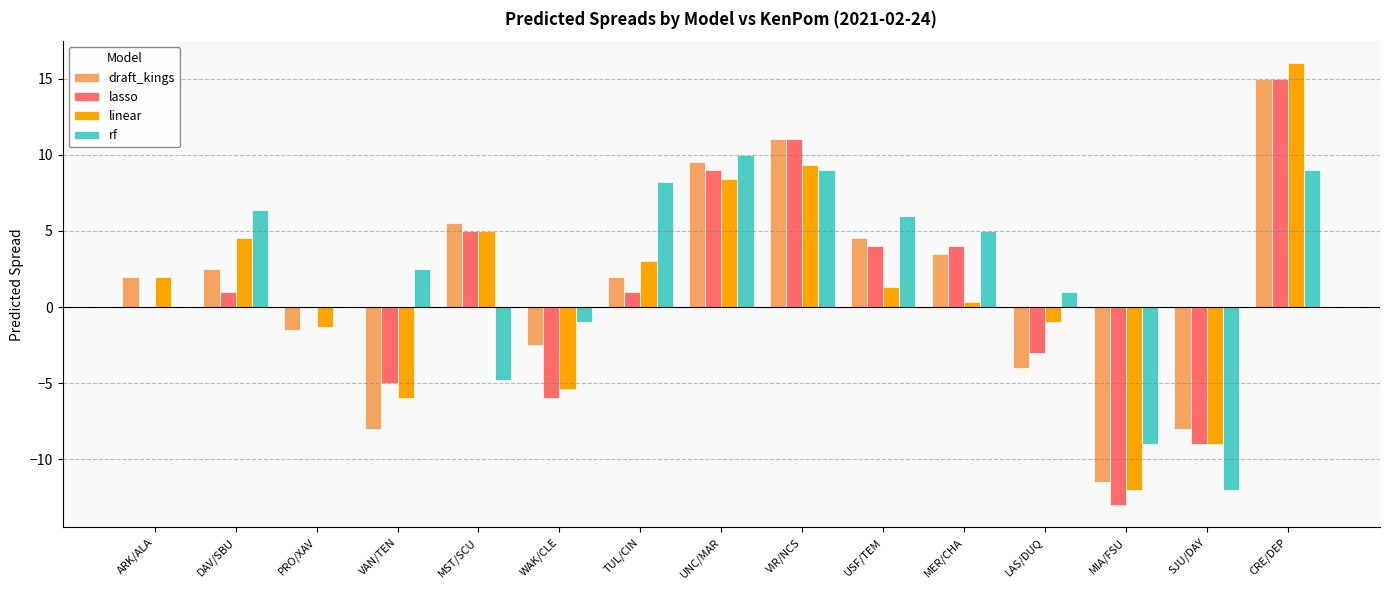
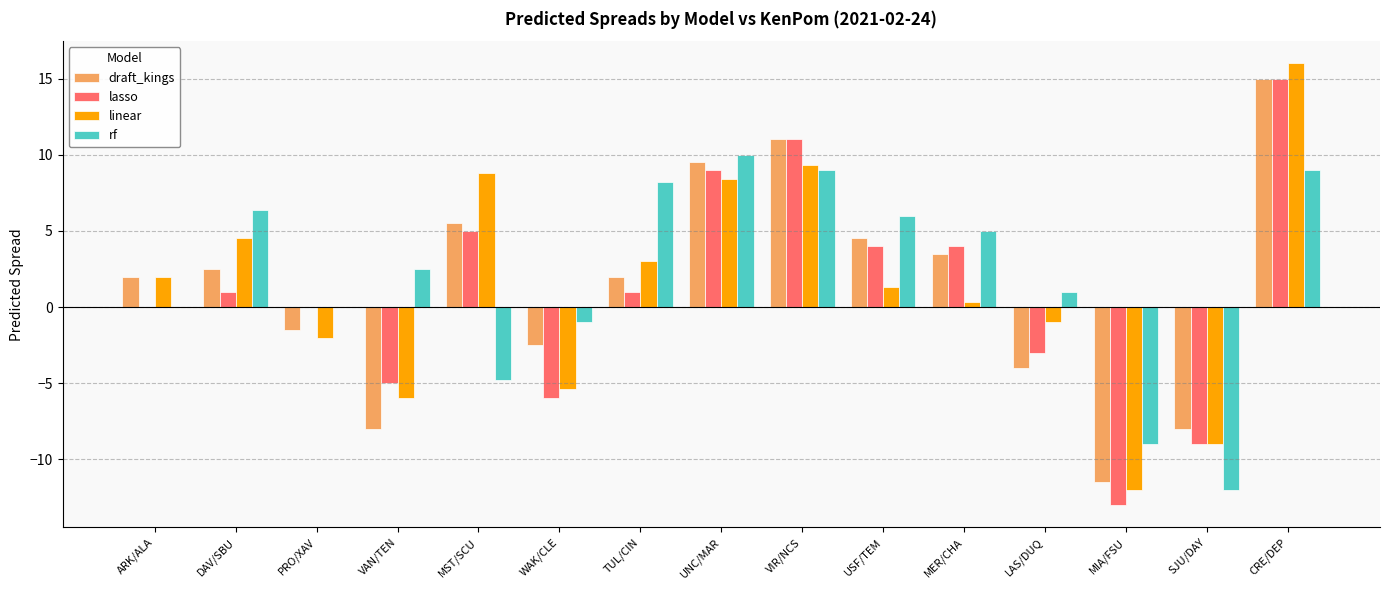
  {
    "linear": {
      "ARK/ALA": 2.0,
      "DAV/SBU": 4.5,
-     "PRO/XAV": -1.3,
+     "PRO/XAV": -2.0,
      "VAN/TEN": -6.0,
-     "MST/SCU": 5.0,
+     "MST/SCU": 8.8,
      "WAK/CLE": -5.4,
      "TUL/CIN": 3.0,
      "UNC/MAR": 8.4,
      "VIR/NCS": 9.3,
      "USF/TEM": 1.3,
      "MER/CHA": 0.3,
      "LAS/DUQ": -1.0,
      "MIA/FSU": -12.0,
      "SJU/DAY": -9.0,
      "CRE/DEP": 16.0
    },
    "rf": {
      "ARK/ALA": 0.0,
      "DAV/SBU": 6.4,
      "PRO/XAV": 0.0,
      "VAN/TEN": 2.5,
      "MST/SCU": -4.8,
      "WAK/CLE": -1.0,
      "TUL/CIN": 8.2,
      "UNC/MAR": 10.0,
      "VIR/NCS": 9.0,
      "USF/TEM": 6.0,
      "MER/CHA": 5.0,
      "LAS/DUQ": 1.0,
      "MIA/FSU": -9.0,
      "SJU/DAY": -12.0,
      "CRE/DEP": 9.0
    }
  }
